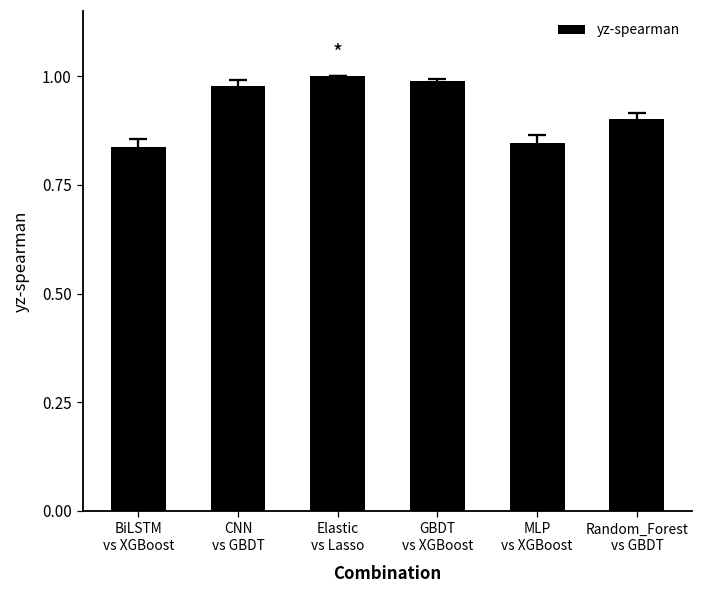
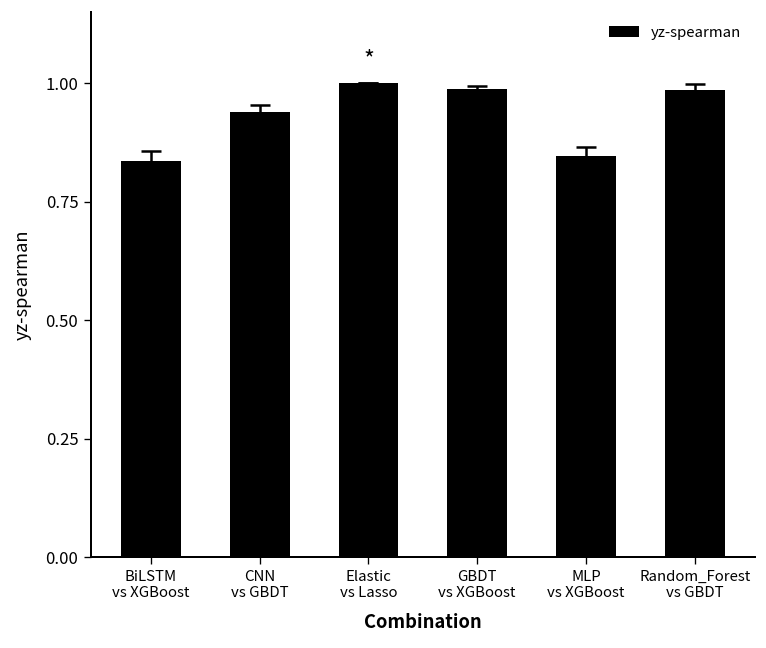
  {
    "yz-spearman": {
      "BiLSTM vs XGBoost": 0.84,
-     "CNN vs GBDT": 0.98,
+     "CNN vs GBDT": 0.94,
      "Elastic vs Lasso": 1.00,
      "GBDT vs XGBoost": 0.99,
      "MLP vs XGBoost": 0.85,
-     "Random_Forest vs GBDT": 0.90
+     "Random_Forest vs GBDT": 0.99
    }
  }
